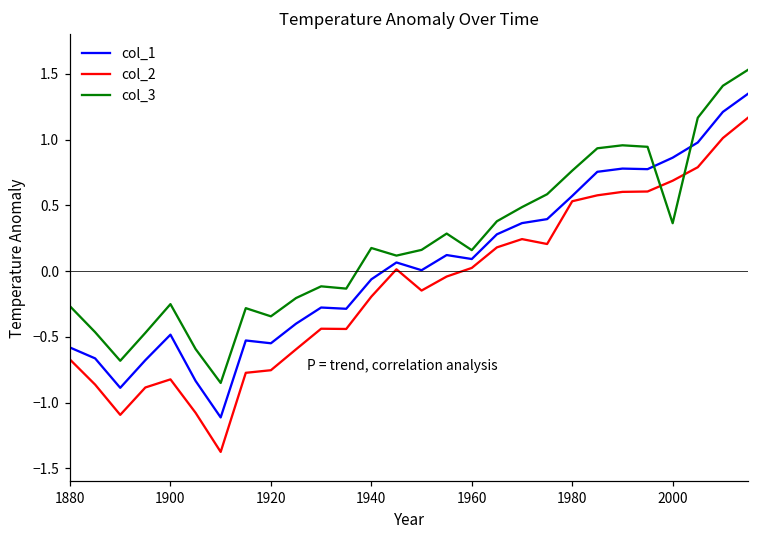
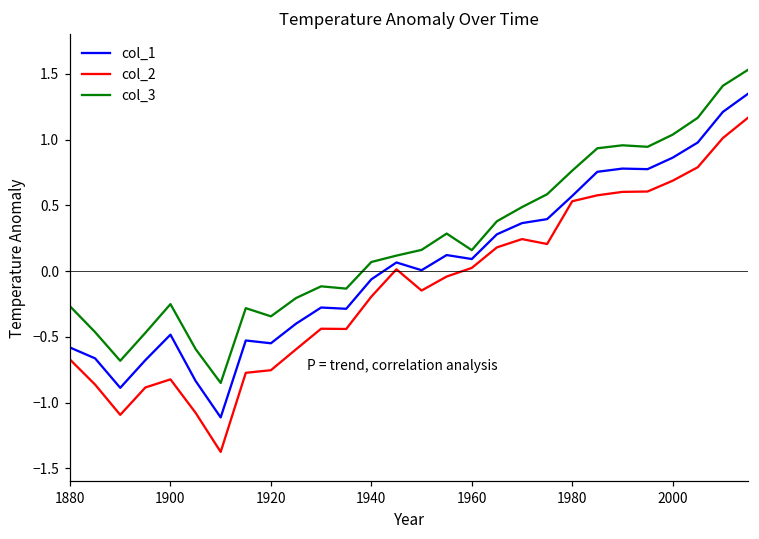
  {
    "col_1": {
      "1880": -0.58,
      "1900": -0.48,
      "1920": -0.55,
      "1940": -0.06,
      "1960": 0.09,
      "1980": 0.57,
      "2000": 0.86
    },
    "col_2": {
      "1880": -0.67,
      "1900": -0.82,
      "1920": -0.75,
      "1940": -0.19,
      "1960": 0.02,
      "1980": 0.53,
      "2000": 0.69
    },
    "col_3": {
      "1880": -0.27,
      "1900": -0.25,
      "1920": -0.34,
-     "1940": 0.18,
+     "1940": 0.07,
      "1960": 0.16,
      "1980": 0.76,
-     "2000": 0.36
+     "2000": 1.04
    }
  }
